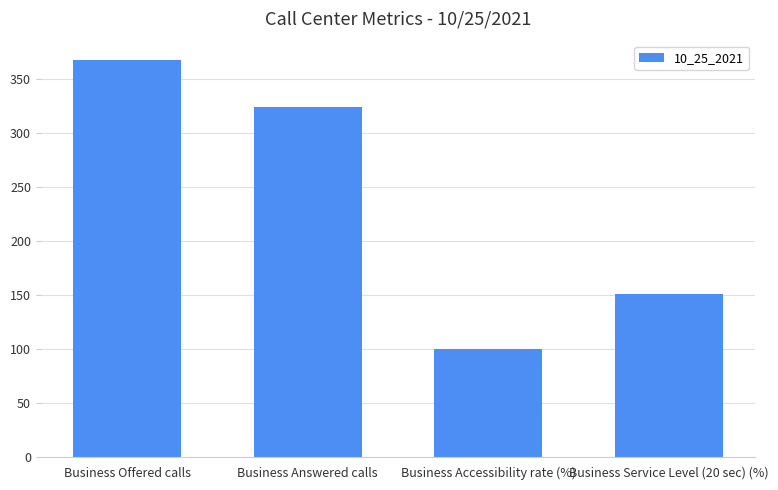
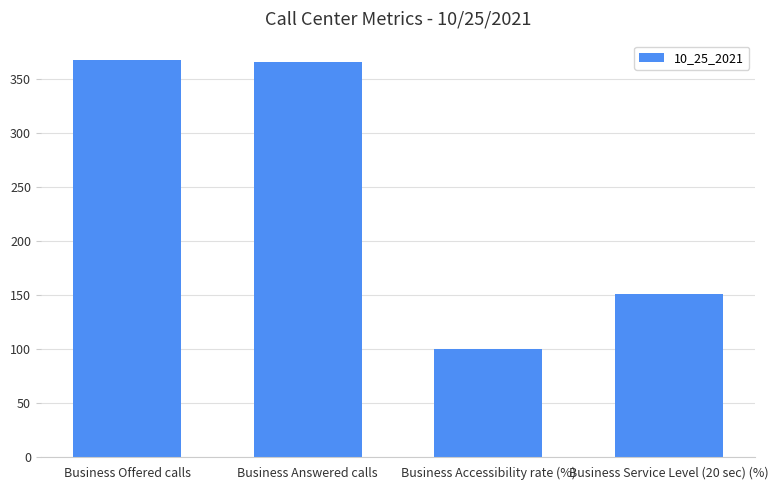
  {
    "Business Offered calls": 367,
-   "Business Answered calls": 324,
+   "Business Answered calls": 366,
    "Business Accessibility rate (%)": 100,
    "Business Service Level (20 sec) (%)": 151
  }
